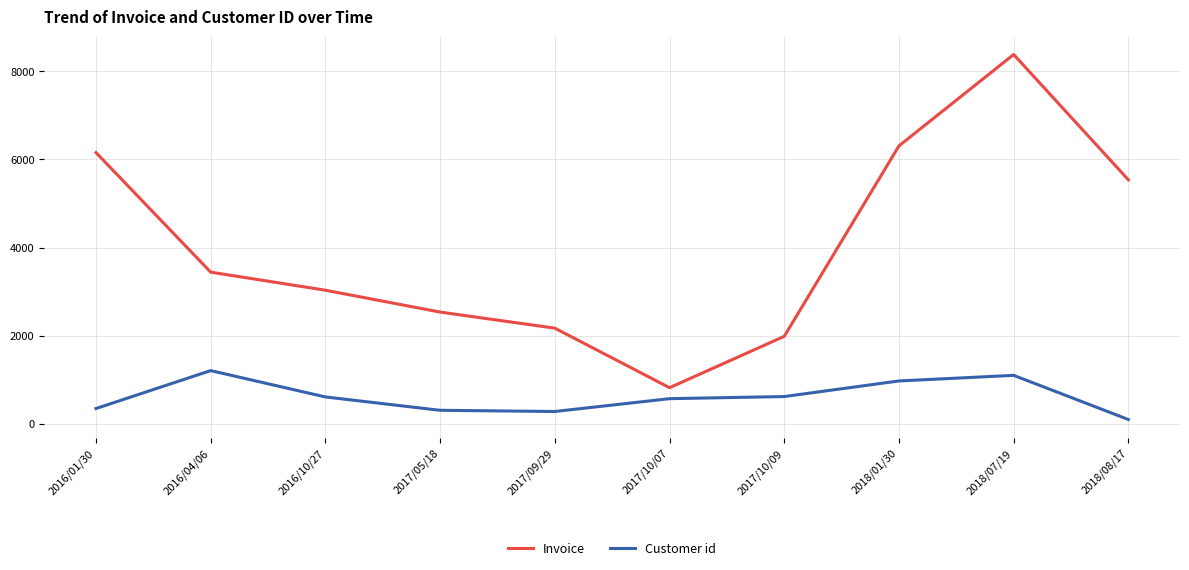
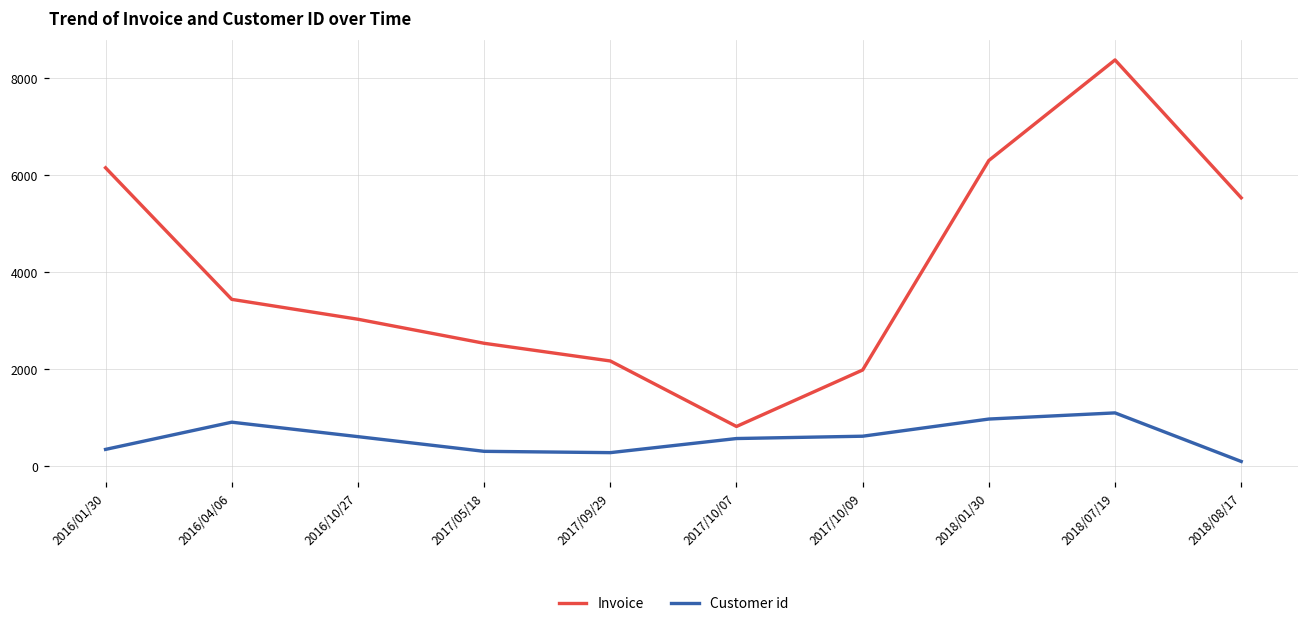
  {
    "Invoice": {
      "2016/01/30": 6200,
      "2016/04/06": 3400,
      "2016/10/27": 3000,
      "2017/05/18": 2500,
      "2017/09/29": 2200,
      "2017/10/07": 800,
      "2017/10/09": 2000,
      "2018/01/30": 6300,
      "2018/07/19": 8400,
      "2018/08/17": 5500
    },
    "Customer id": {
      "2016/01/30": 300,
-     "2016/04/06": 1200,
+     "2016/04/06": 900,
      "2016/10/27": 600,
      "2017/05/18": 300,
      "2017/09/29": 300,
      "2017/10/07": 600,
      "2017/10/09": 600,
      "2018/01/30": 1000,
      "2018/07/19": 1100,
      "2018/08/17": 100
    }
  }
